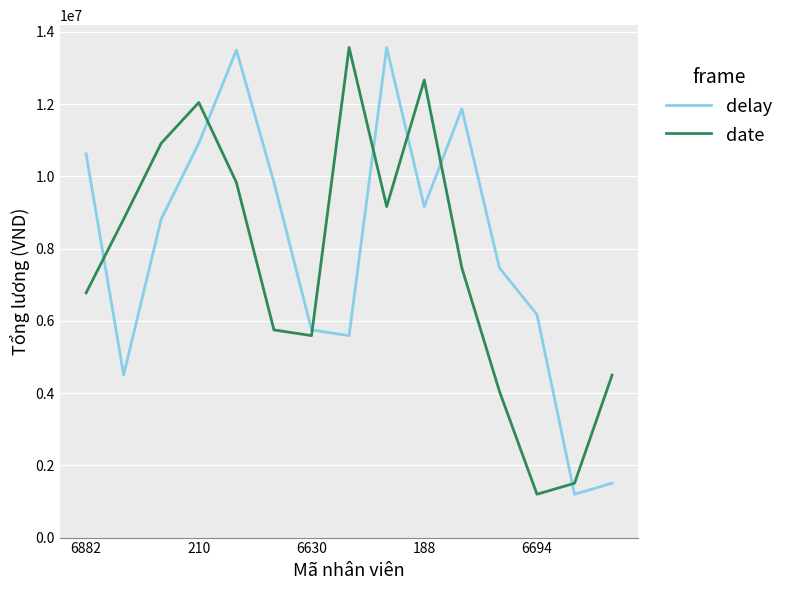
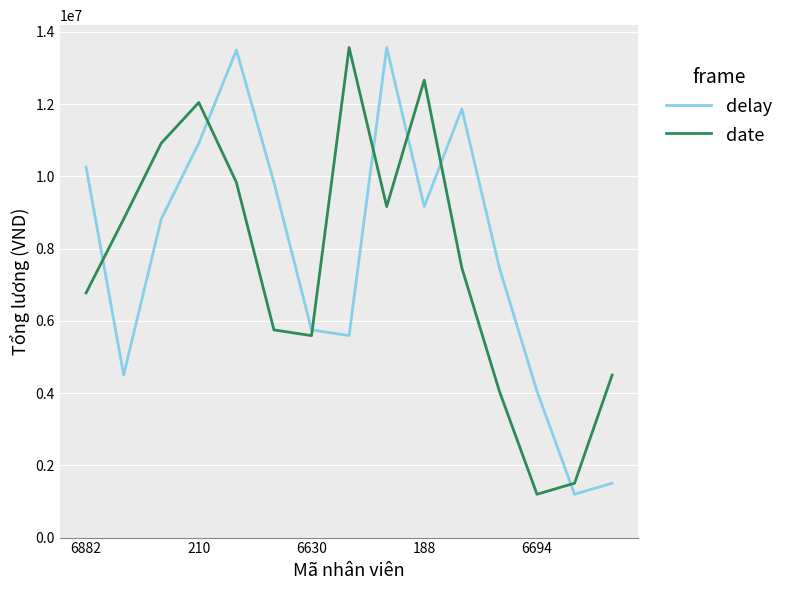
  {
    "delay": {
-     "6882": 10600000,
+     "6882": 10300000,
      "210": 10900000,
      "6630": 5800000,
      "188": 9200000,
-     "6694": 6200000
+     "6694": 4100000
    },
    "date": {
      "6882": 6800000,
      "210": 12000000,
      "6630": 5600000,
      "188": 12700000,
      "6694": 1200000
    }
  }
